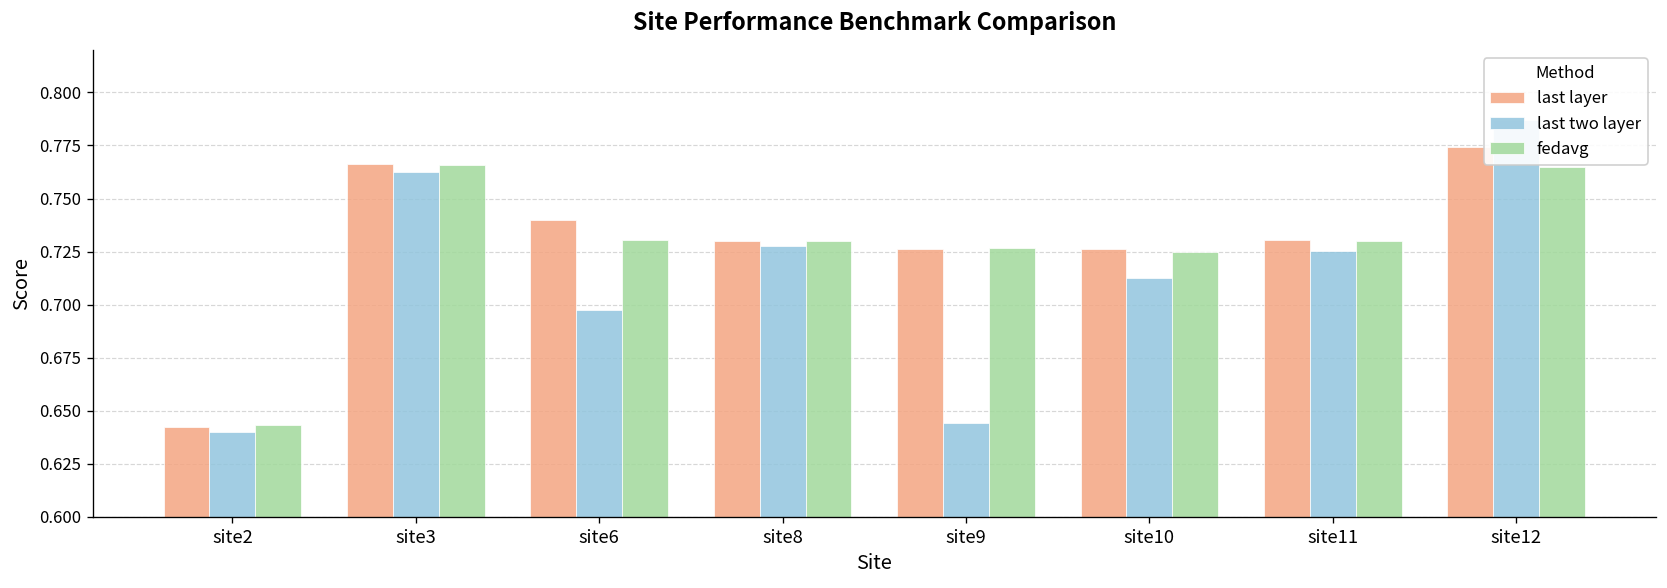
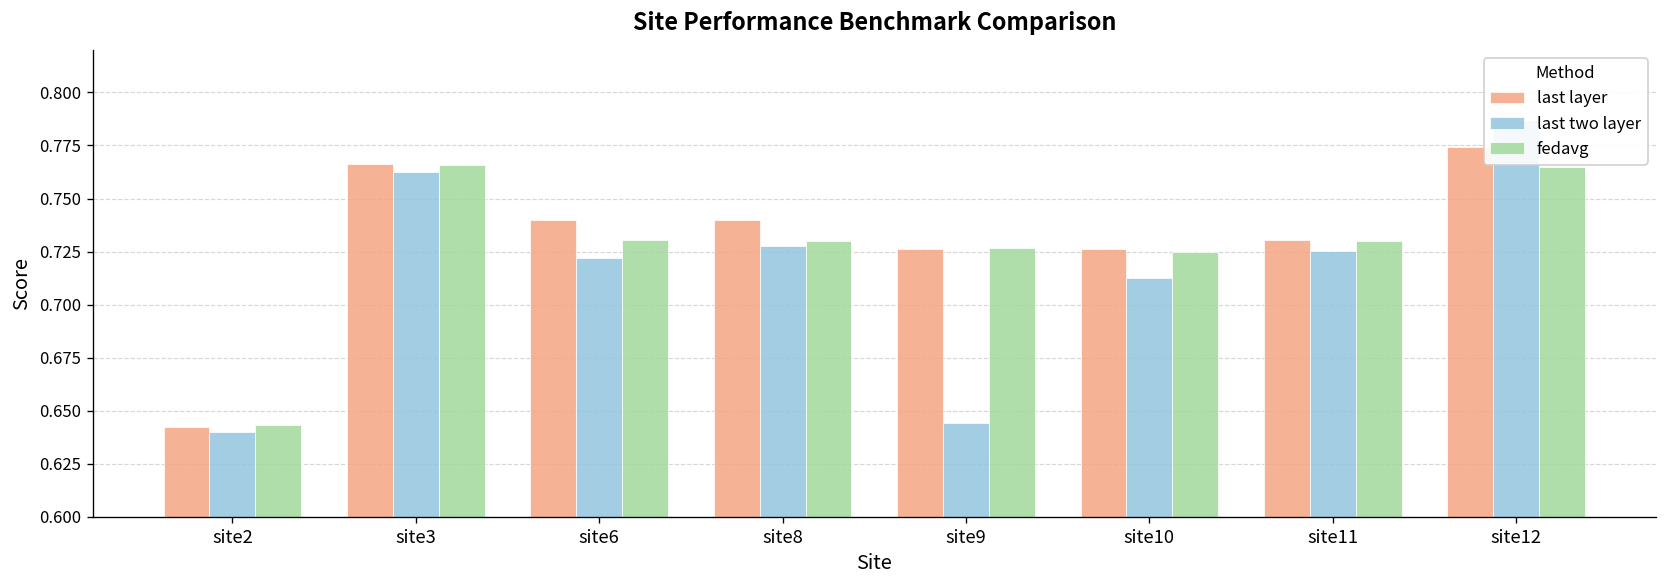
  {
    "last layer": {
      "site2": 0.642,
      "site3": 0.766,
      "site6": 0.740,
-     "site8": 0.730,
+     "site8": 0.740,
      "site9": 0.726,
      "site10": 0.726,
      "site11": 0.730,
      "site12": 0.774
    },
    "last two layer": {
      "site2": 0.640,
      "site3": 0.762,
-     "site6": 0.697,
+     "site6": 0.722,
      "site8": 0.728,
      "site9": 0.644,
      "site10": 0.712,
      "site11": 0.725
    },
    "fedavg": {
      "site2": 0.643,
      "site3": 0.766,
      "site6": 0.731,
      "site8": 0.730,
      "site9": 0.727,
      "site10": 0.725,
      "site11": 0.730,
      "site12": 0.765
    }
  }
